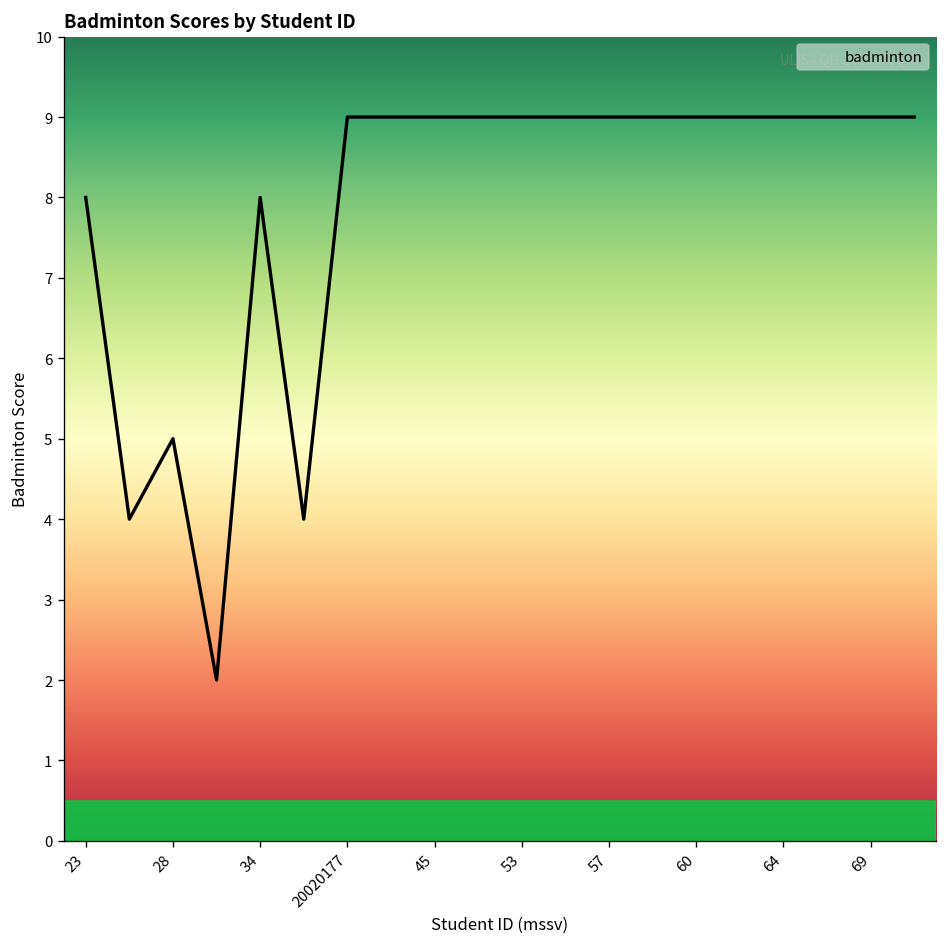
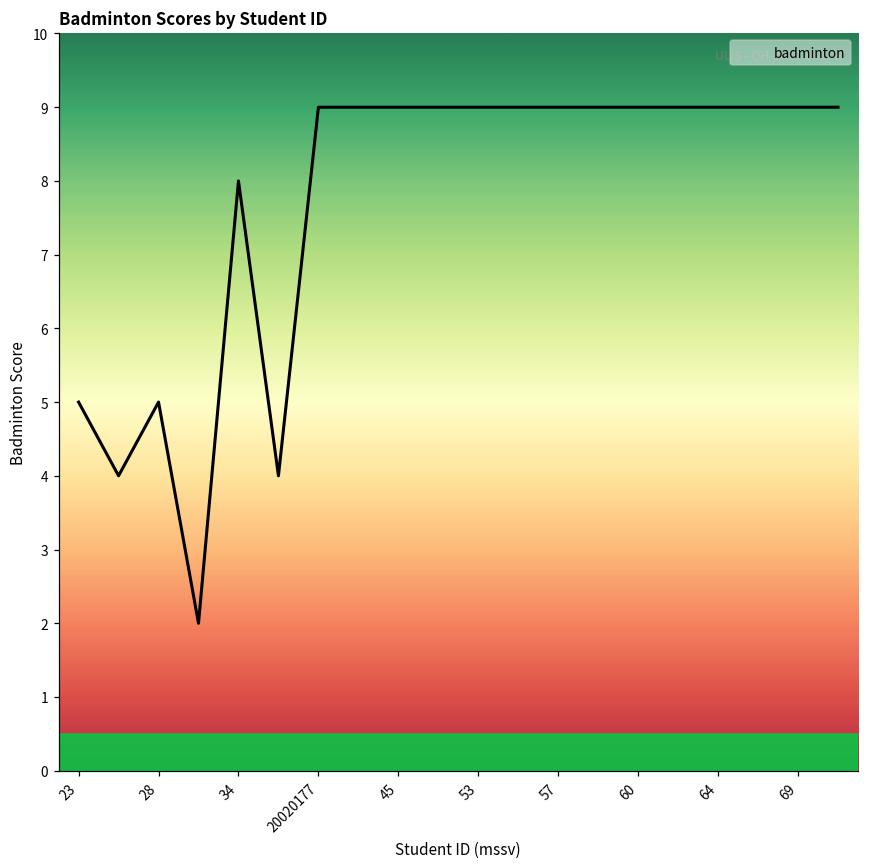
  {
-   "23": 8,
+   "23": 5,
    "28": 5,
    "34": 8,
    "20020177": 9,
    "45": 9,
    "53": 9,
    "57": 9,
    "60": 9,
    "64": 9,
    "69": 9
  }
